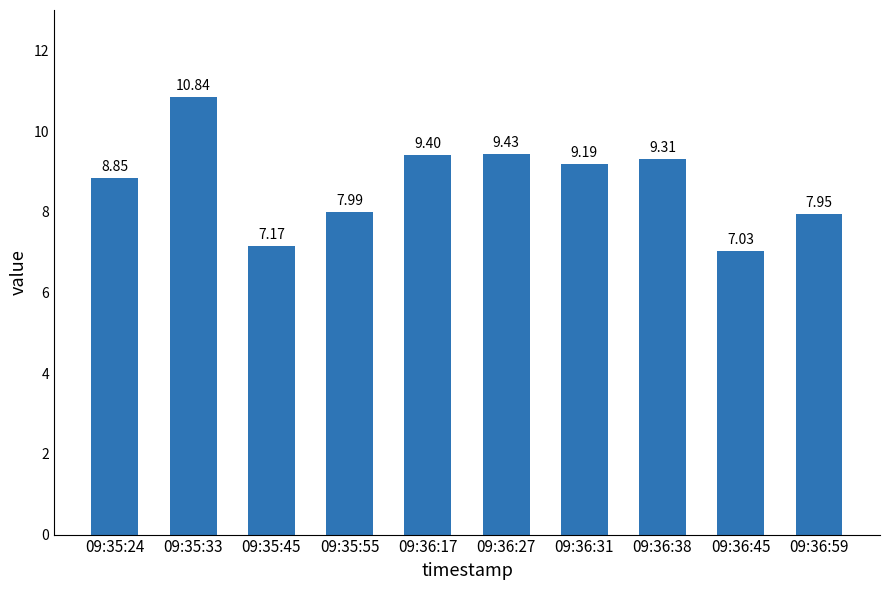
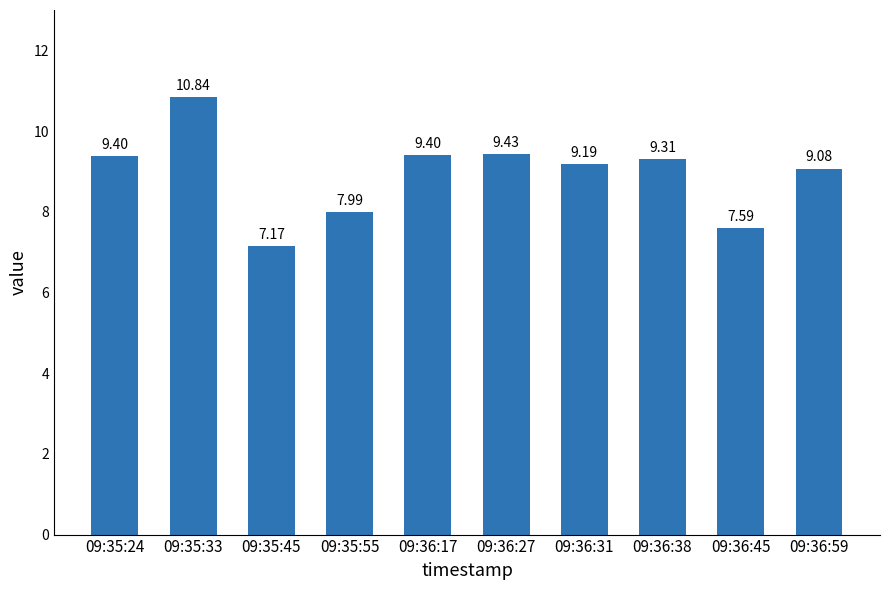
  {
-   "09:35:24": 8.85,
+   "09:35:24": 9.40,
    "09:35:33": 10.84,
    "09:35:45": 7.17,
    "09:35:55": 7.99,
    "09:36:17": 9.40,
    "09:36:27": 9.43,
    "09:36:31": 9.19,
    "09:36:38": 9.31,
-   "09:36:45": 7.03,
-   "09:36:59": 7.95
+   "09:36:45": 7.59,
+   "09:36:59": 9.08
  }
